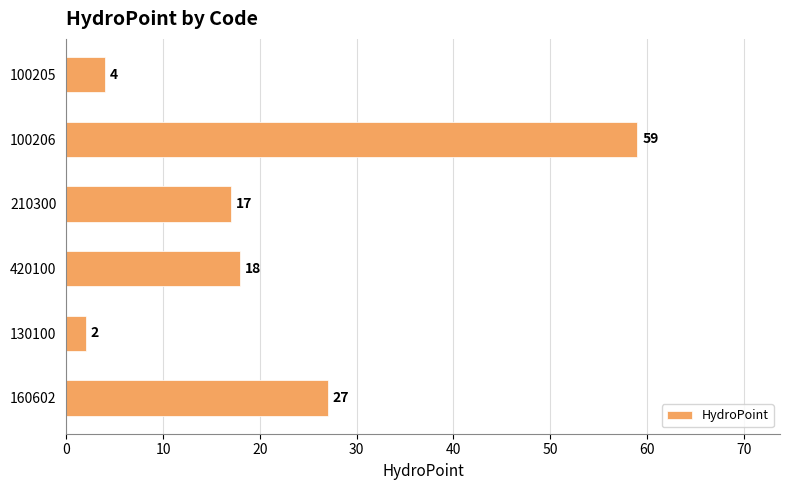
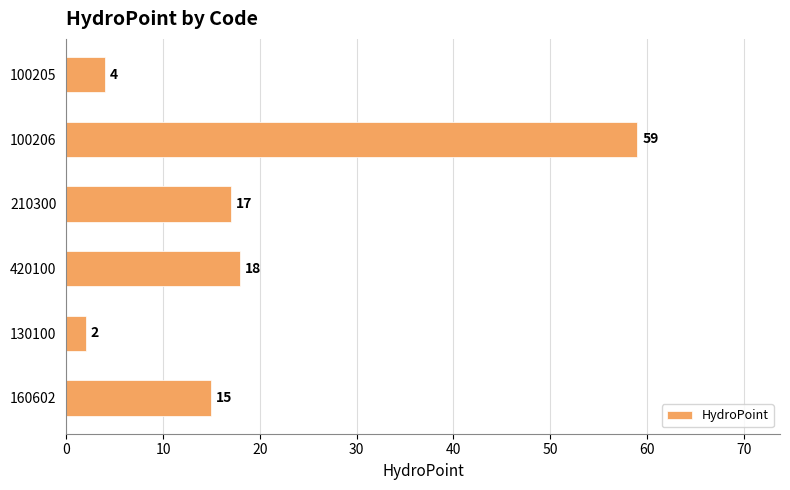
  {
    "100205": 4,
    "100206": 59,
    "210300": 17,
    "420100": 18,
    "130100": 2,
-   "160602": 27
+   "160602": 15
  }
